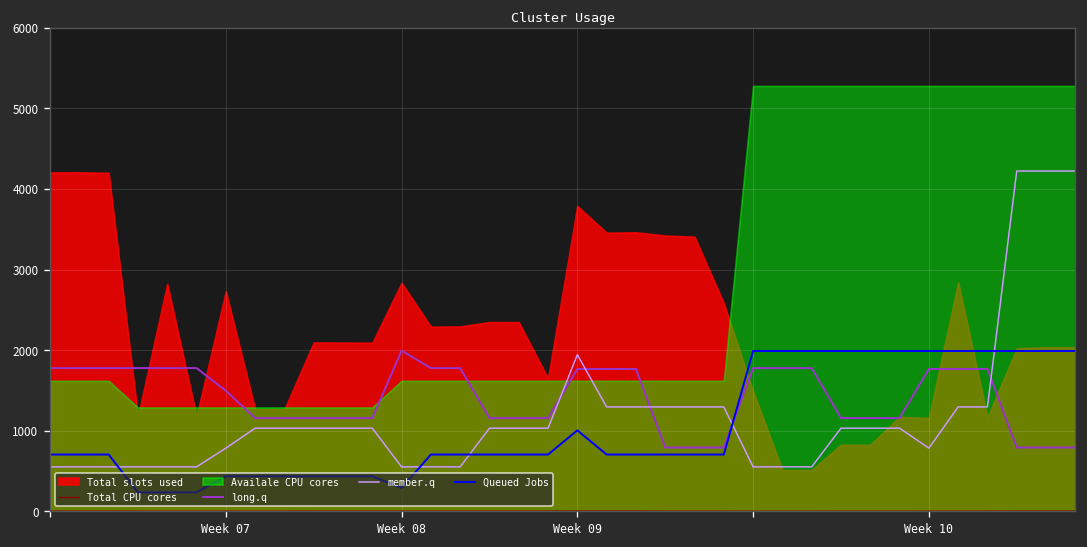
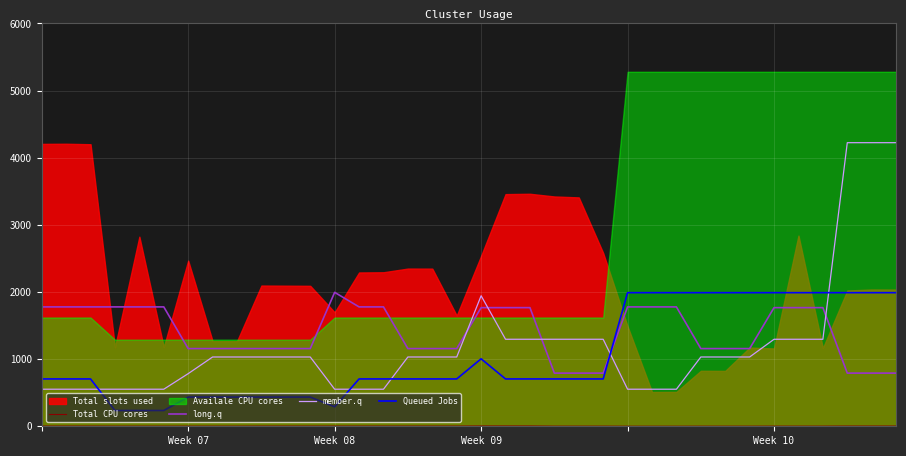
  {
    "Total slots used": {
-     "Week 07": 2700,
-     "Week 08": 2800,
-     "Week 09": 3800,
+     "Week 07": 2500,
+     "Week 08": 1700,
+     "Week 09": 2500,
      "Week 10": 1200
    },
    "Total CPU cores": {
      "Week 07": 0,
      "Week 08": 0,
      "Week 09": 0,
      "Week 10": 0
    },
    "long.q": {
-     "Week 07": 1500,
+     "Week 07": 1200,
      "Week 08": 2000,
      "Week 09": 1800,
      "Week 10": 1800
    },
    "Availale CPU cores": {
      "Week 07": 1300,
      "Week 08": 1600,
      "Week 09": 1600,
      "Week 10": 5300
    },
    "member.q": {
      "Week 07": 800,
      "Week 08": 600,
      "Week 09": 1900,
-     "Week 10": 800
+     "Week 10": 1300
    },
    "Queued Jobs": {
      "Week 09": 1000,
      "Week 10": 2000
    }
  }
